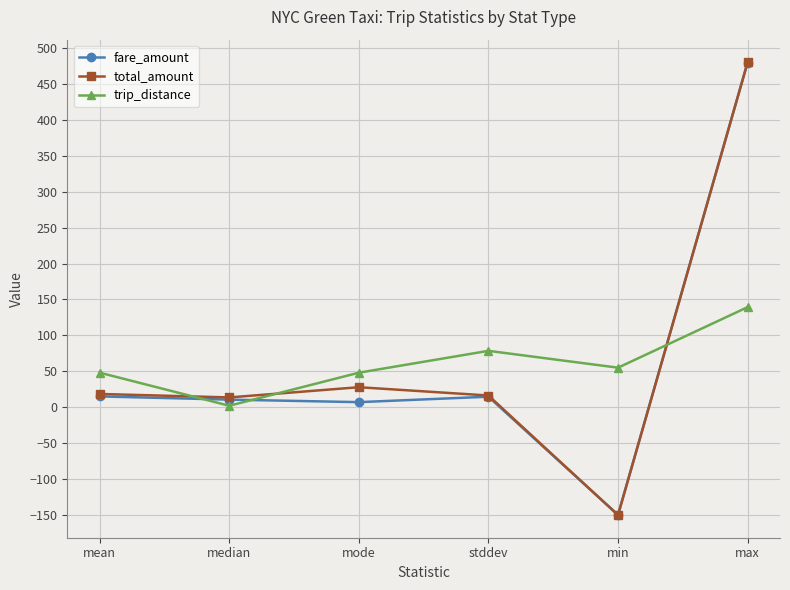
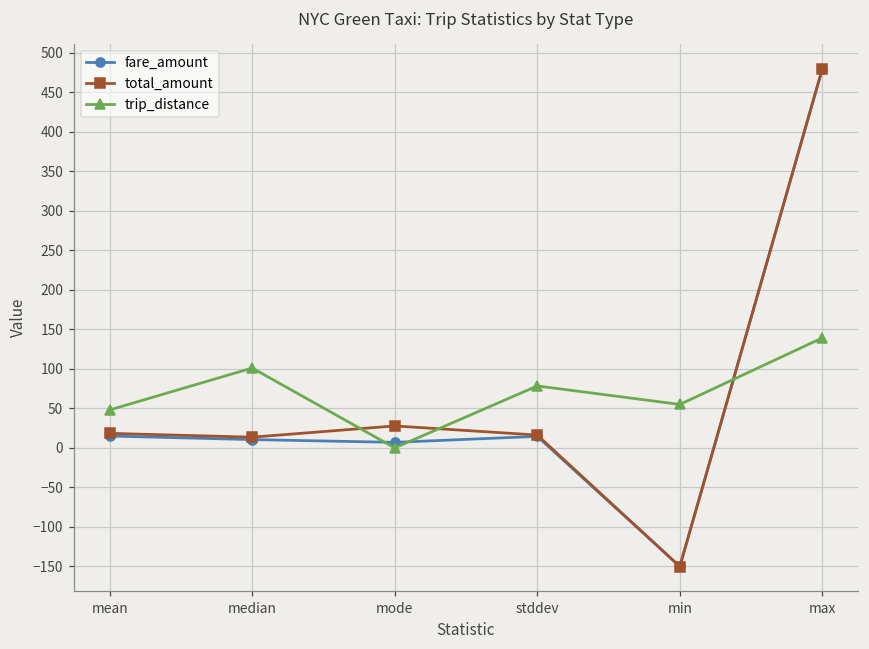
  {
    "fare_amount": {
      "mode": 10
    },
    "total_amount": {
      "mode": 30
    },
    "trip_distance": {
      "mean": 50,
-     "median": 0,
-     "mode": 50,
+     "median": 100,
+     "mode": 0,
      "stddev": 80,
      "min": 60,
      "max": 140
    }
  }
